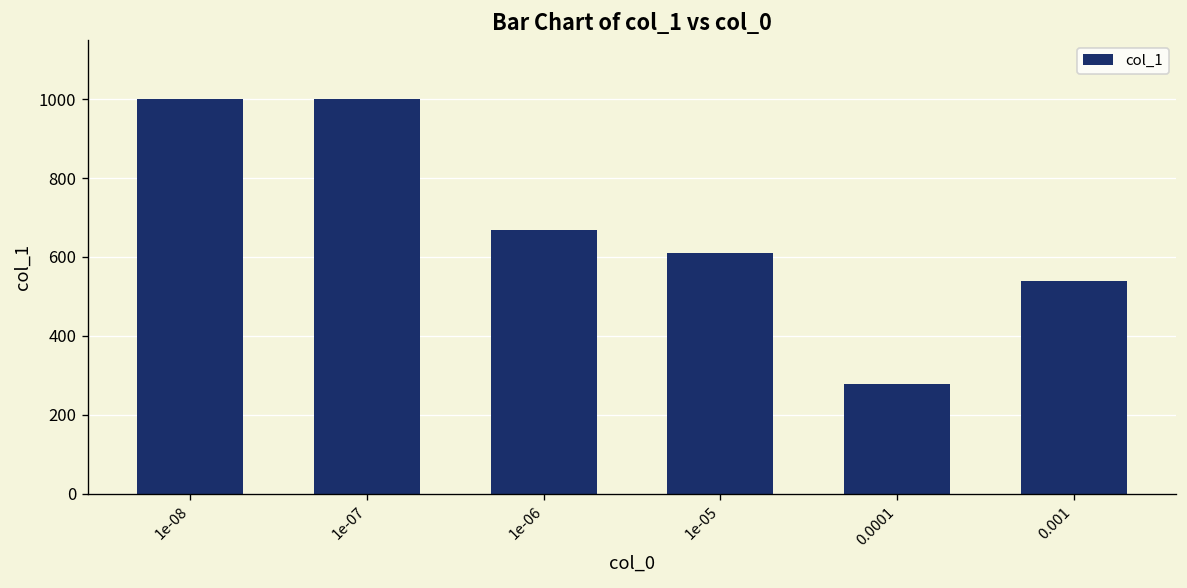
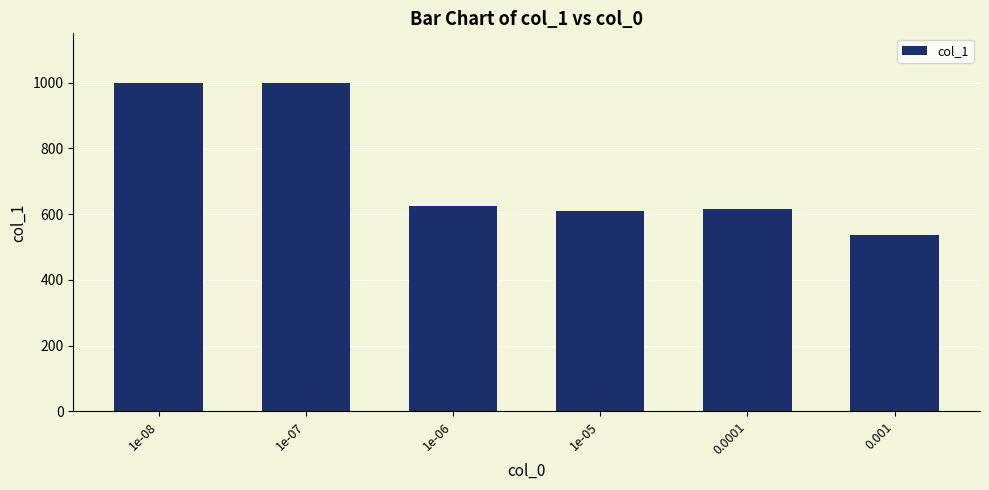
  {
    "1e-08": 1000,
    "1e-07": 1000,
-   "1e-06": 670,
+   "1e-06": 630,
    "1e-05": 610,
-   "0.0001": 280,
+   "0.0001": 620,
    "0.001": 540
  }
